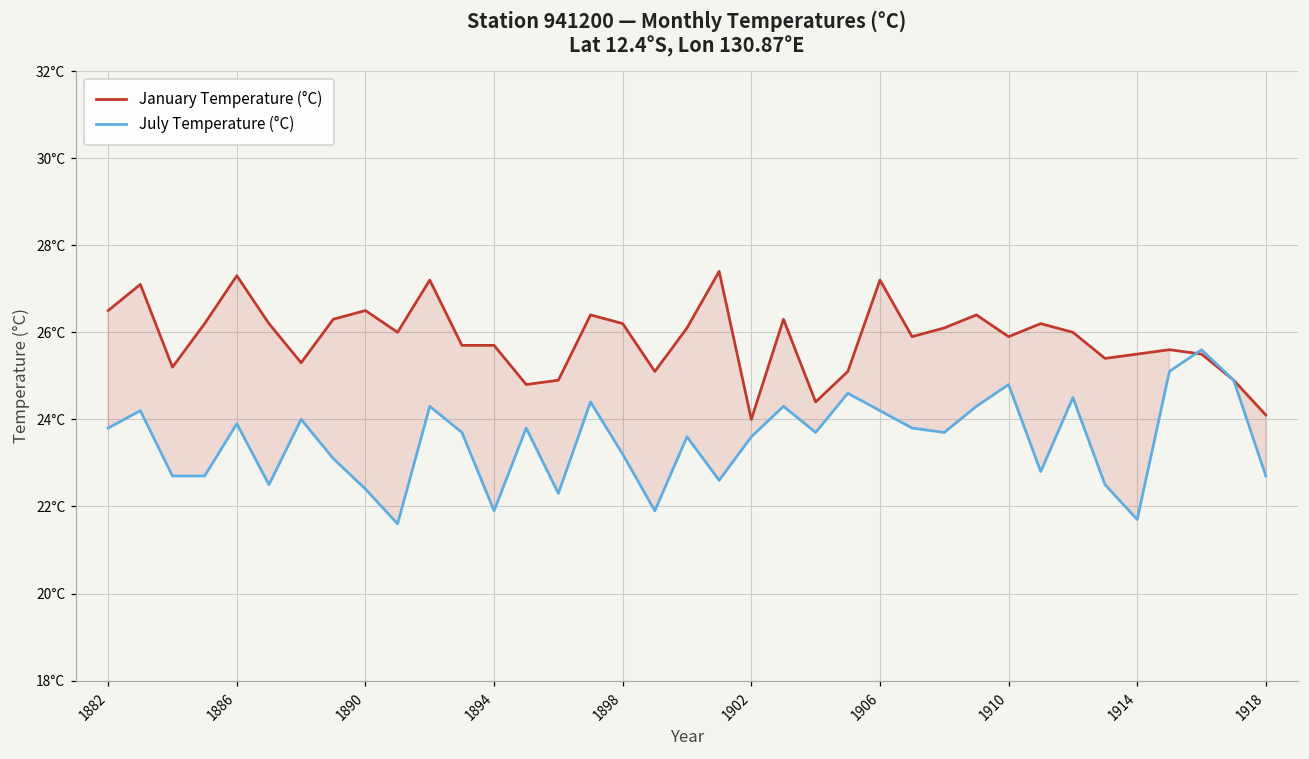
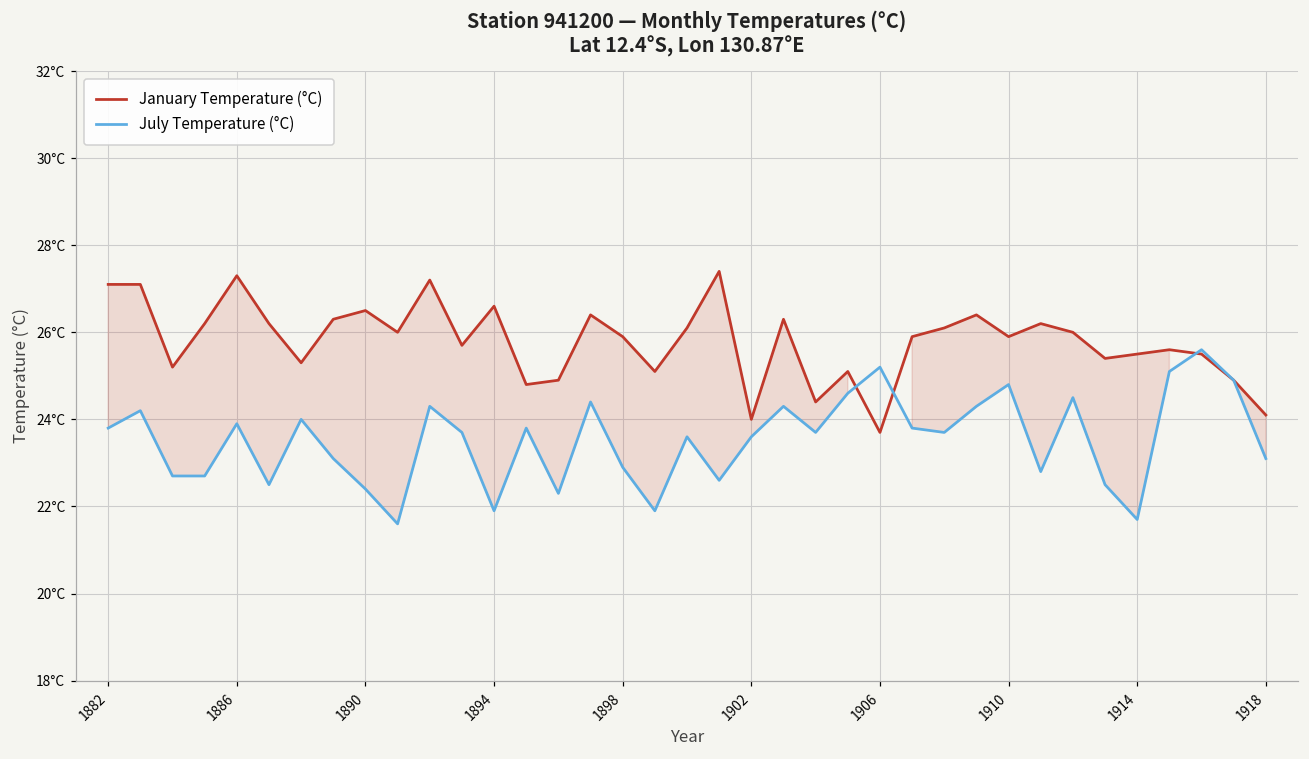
  {
    "January Temperature (°C)": {
-     "1882": "26.5°C",
+     "1882": "27.1°C",
      "1886": "27.3°C",
      "1890": "26.5°C",
-     "1894": "25.7°C",
-     "1898": "26.2°C",
+     "1894": "26.6°C",
+     "1898": "25.9°C",
      "1902": "24.0°C",
-     "1906": "27.2°C",
+     "1906": "23.7°C",
      "1910": "25.9°C",
      "1914": "25.5°C",
      "1918": "24.1°C"
    },
    "July Temperature (°C)": {
      "1882": "23.8°C",
      "1886": "23.9°C",
      "1890": "22.4°C",
      "1894": "21.9°C",
-     "1898": "23.2°C",
+     "1898": "22.9°C",
      "1902": "23.6°C",
-     "1906": "24.2°C",
+     "1906": "25.2°C",
      "1910": "24.8°C",
      "1914": "21.7°C",
-     "1918": "22.7°C"
+     "1918": "23.1°C"
    }
  }
